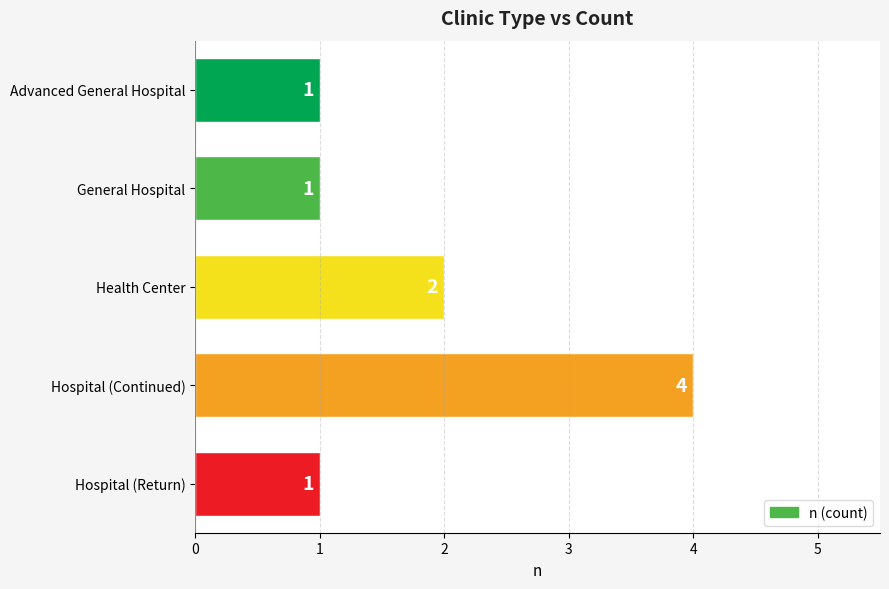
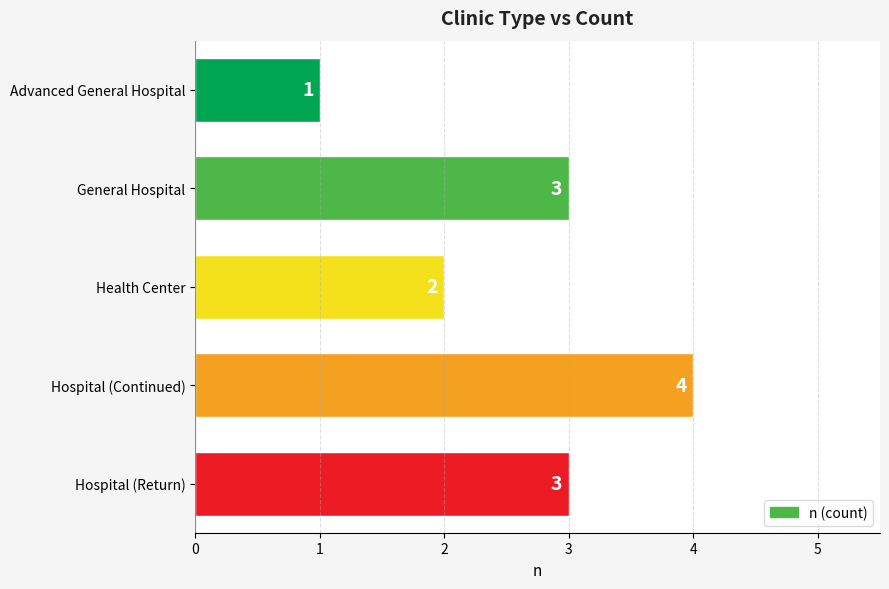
  {
    "Advanced General Hospital": 1,
-   "General Hospital": 1,
+   "General Hospital": 3,
    "Health Center": 2,
    "Hospital (Continued)": 4,
-   "Hospital (Return)": 1
+   "Hospital (Return)": 3
  }
